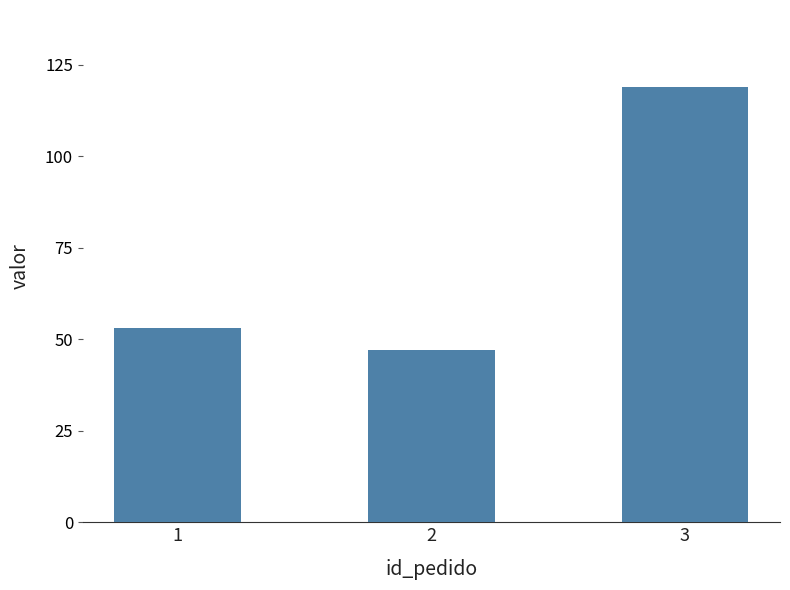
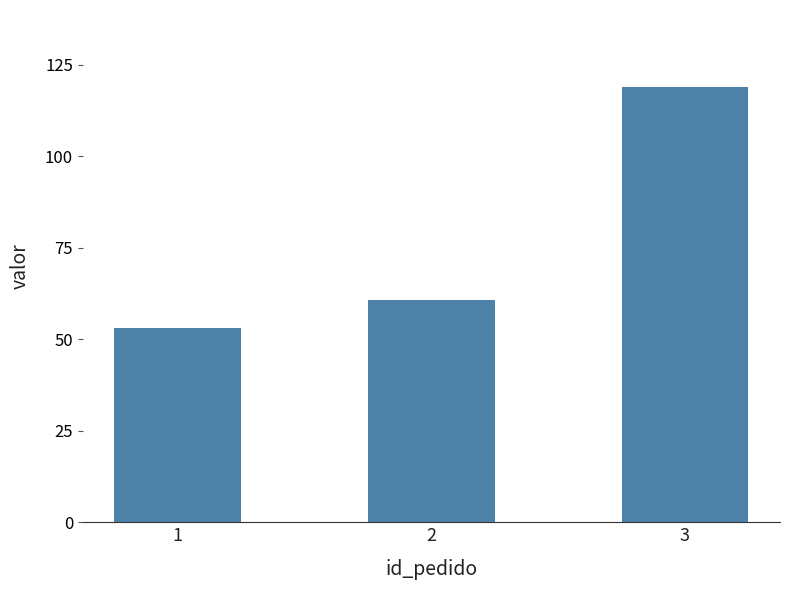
  {
    "1": 53,
-   "2": 47,
+   "2": 61,
    "3": 119
  }
